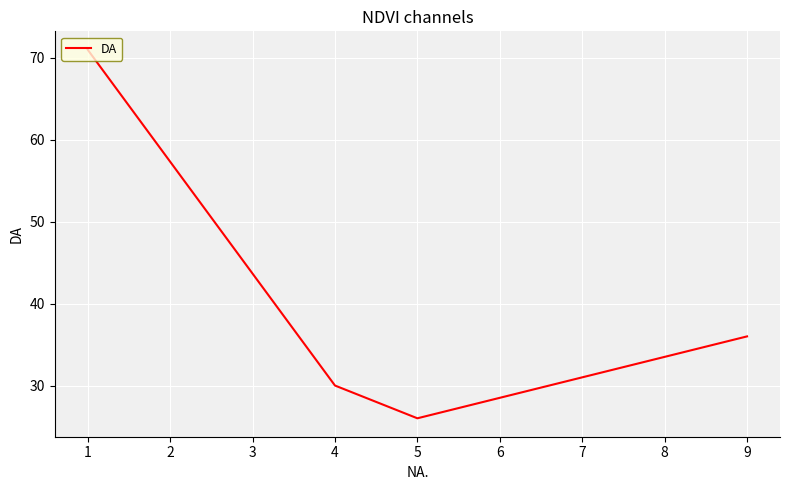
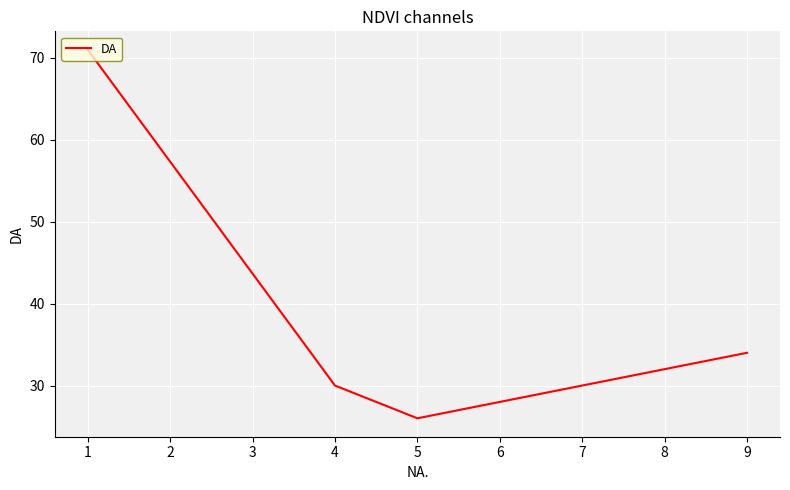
  {
    "4": 30,
    "5": 26,
-   "9": 36
+   "9": 34
  }
